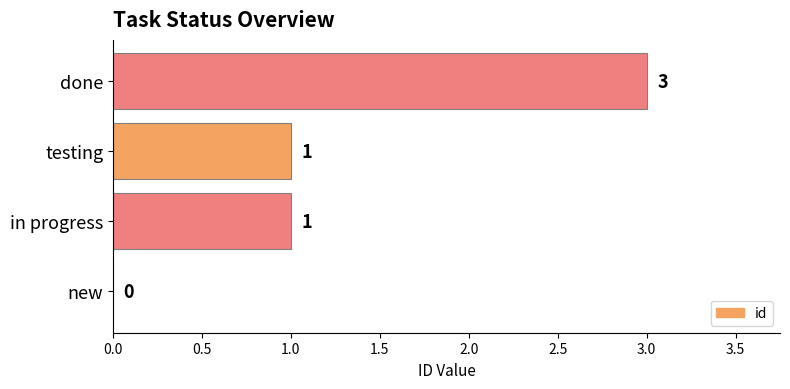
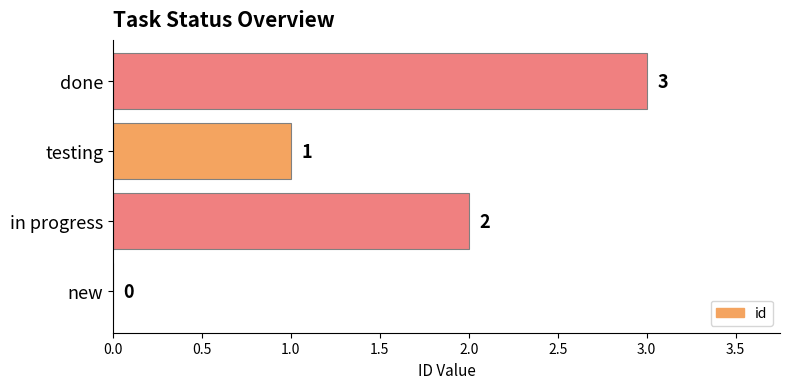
  {
    "done": 3,
    "testing": 1,
-   "in progress": 1,
+   "in progress": 2,
    "new": 0
  }
